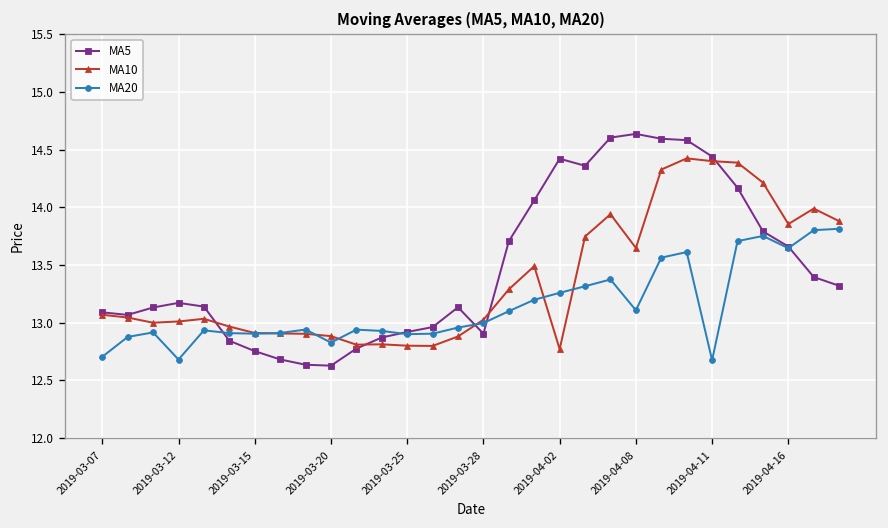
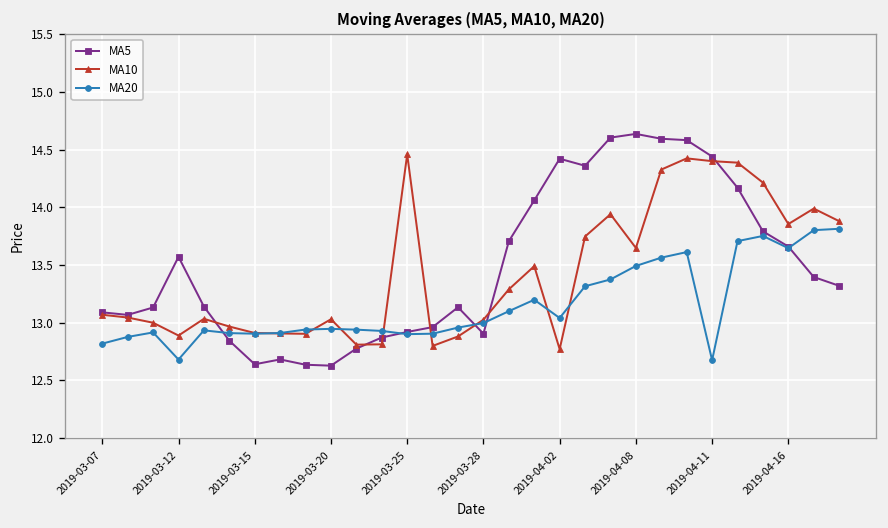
  {
    "MA5": {
-     "2019-03-12": 13.2,
-     "2019-03-15": 12.8,
+     "2019-03-12": 13.6,
+     "2019-03-15": 12.6,
      "2019-03-20": 12.6,
      "2019-03-28": 12.9,
      "2019-04-02": 14.4,
      "2019-04-08": 14.6,
      "2019-04-11": 14.4
    },
    "MA10": {
-     "2019-03-12": 13.0,
-     "2019-03-20": 12.9,
-     "2019-03-25": 12.8,
+     "2019-03-12": 12.9,
+     "2019-03-20": 13.0,
+     "2019-03-25": 14.5,
      "2019-03-28": 13.0,
      "2019-04-02": 12.8,
      "2019-04-08": 13.6,
      "2019-04-11": 14.4,
      "2019-04-16": 13.9
    },
    "MA20": {
-     "2019-03-07": 12.7,
+     "2019-03-07": 12.8,
      "2019-03-12": 12.7,
-     "2019-03-20": 12.8,
+     "2019-03-20": 12.9,
      "2019-03-28": 13.0,
-     "2019-04-02": 13.3,
-     "2019-04-08": 13.1,
+     "2019-04-02": 13.0,
+     "2019-04-08": 13.5,
      "2019-04-11": 12.7
    }
  }
